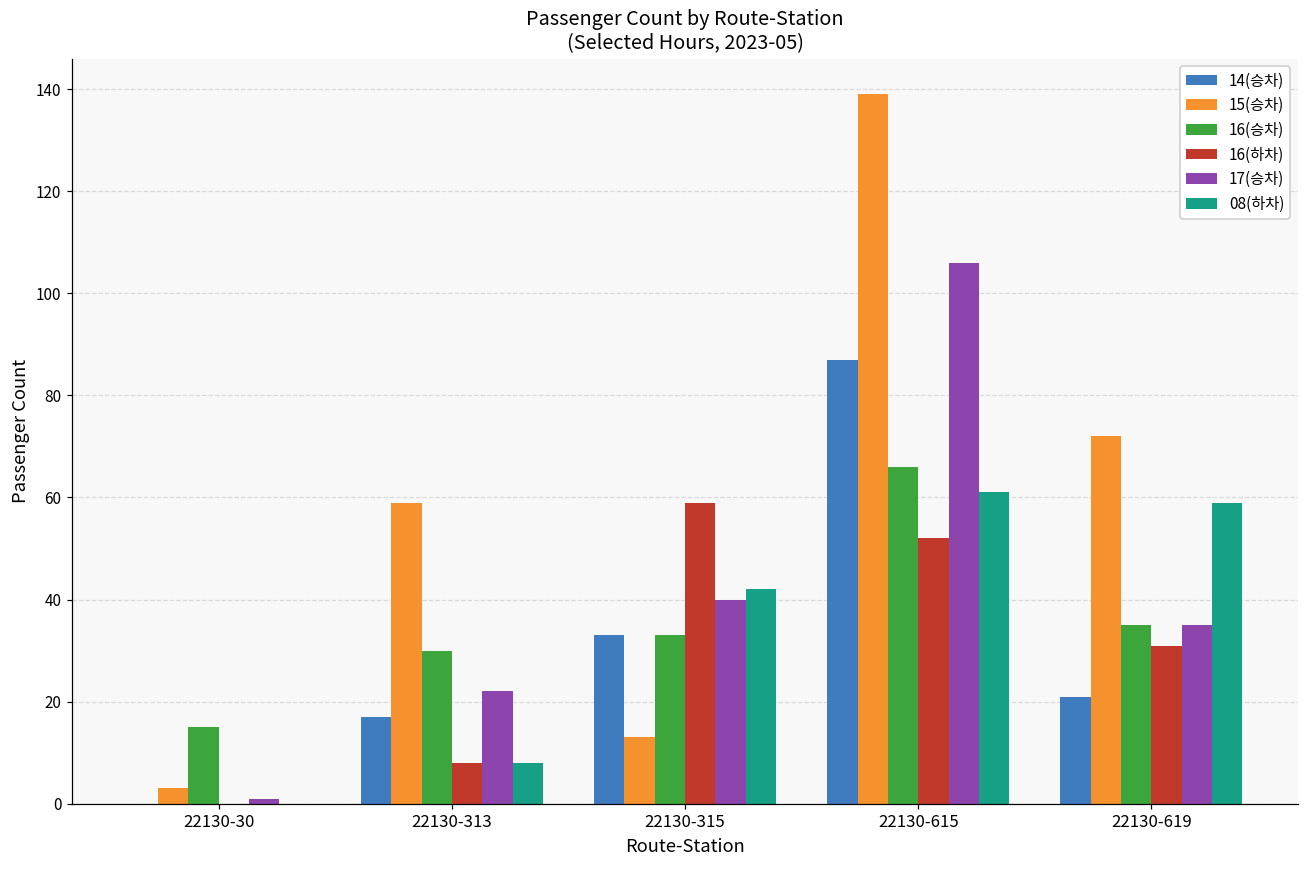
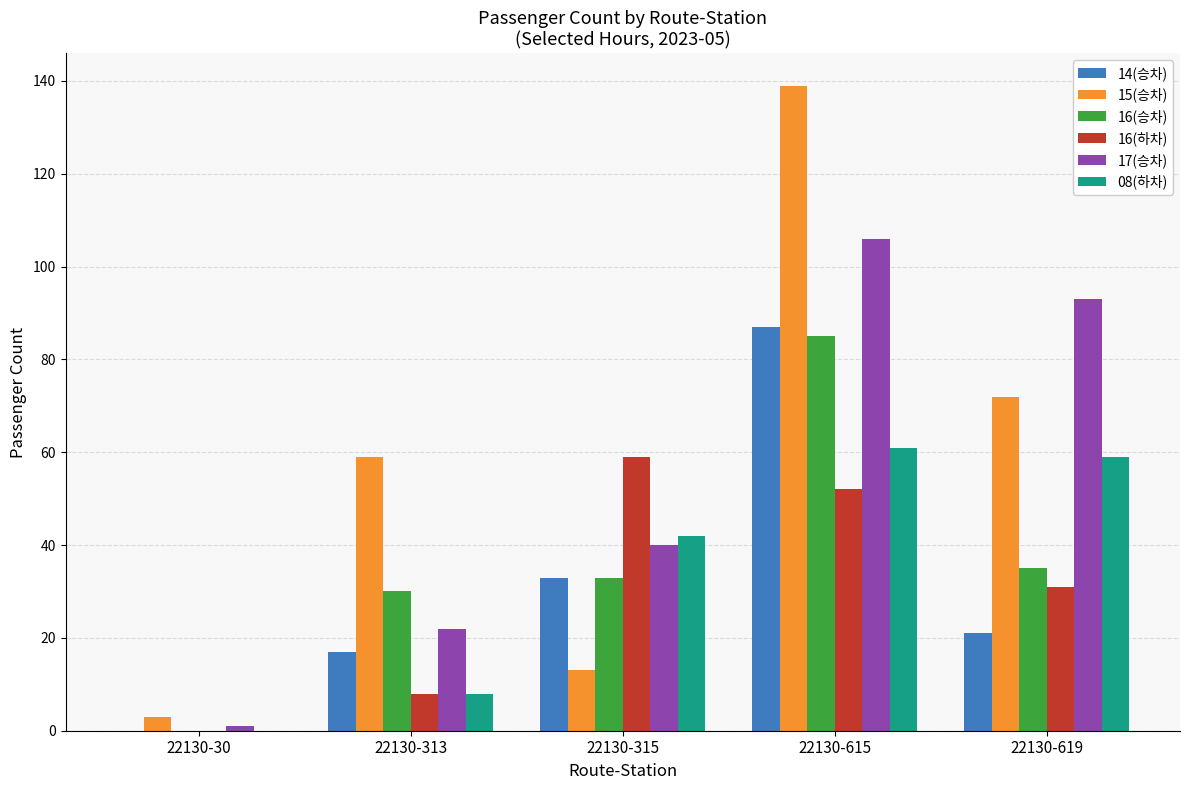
  {
    "14(승차)": {
      "22130-30": 0,
      "22130-313": 17,
      "22130-315": 33,
      "22130-615": 87,
      "22130-619": 21
    },
    "15(승차)": {
      "22130-30": 3,
      "22130-313": 59,
      "22130-315": 13,
      "22130-615": 139,
      "22130-619": 72
    },
    "16(승차)": {
-     "22130-30": 15,
+     "22130-30": 0,
      "22130-313": 30,
      "22130-315": 33,
-     "22130-615": 66,
+     "22130-615": 85,
      "22130-619": 35
    },
    "16(하차)": {
      "22130-30": 0,
      "22130-313": 8,
      "22130-315": 59,
      "22130-615": 52,
      "22130-619": 31
    },
    "17(승차)": {
      "22130-30": 1,
      "22130-313": 22,
      "22130-315": 40,
      "22130-615": 106,
-     "22130-619": 35
+     "22130-619": 93
    },
    "08(하차)": {
      "22130-30": 0,
      "22130-313": 8,
      "22130-315": 42,
      "22130-615": 61,
      "22130-619": 59
    }
  }
